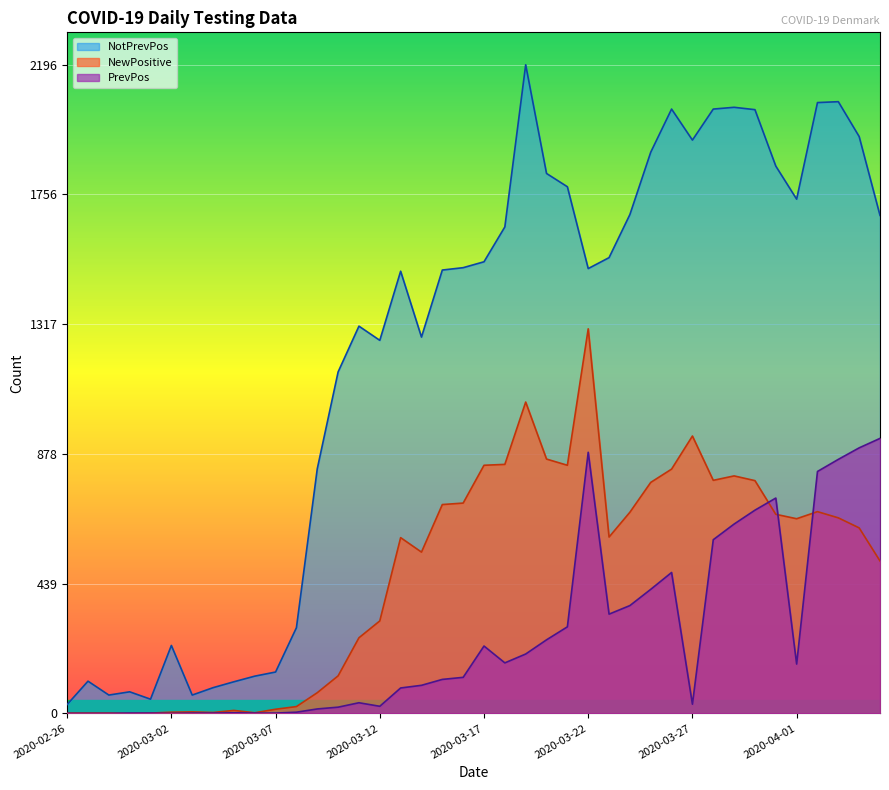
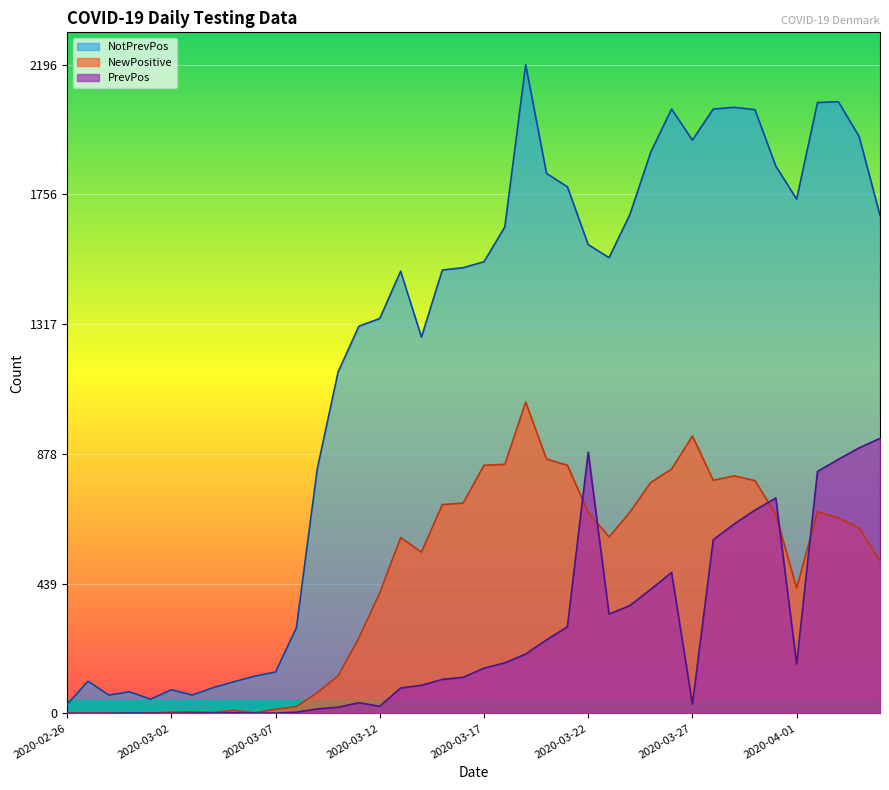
  {
    "NotPrevPos": {
-     "2020-03-02": 230,
+     "2020-03-02": 80,
      "2020-03-07": 140,
-     "2020-03-12": 1260,
+     "2020-03-12": 1340,
      "2020-03-17": 1530,
-     "2020-03-22": 1510,
+     "2020-03-22": 1590,
      "2020-03-27": 1940,
      "2020-04-01": 1740
    },
    "NewPositive": {
-     "2020-03-12": 310,
+     "2020-03-12": 410,
      "2020-03-17": 840,
-     "2020-03-22": 1300,
+     "2020-03-22": 680,
      "2020-03-27": 940,
-     "2020-04-01": 660
+     "2020-04-01": 420
    },
    "PrevPos": {
-     "2020-03-17": 230,
+     "2020-03-17": 150,
      "2020-03-22": 880,
      "2020-04-01": 170
    }
  }
